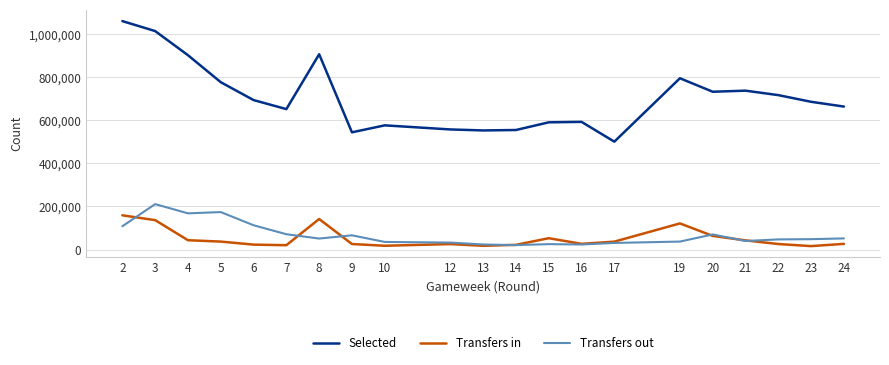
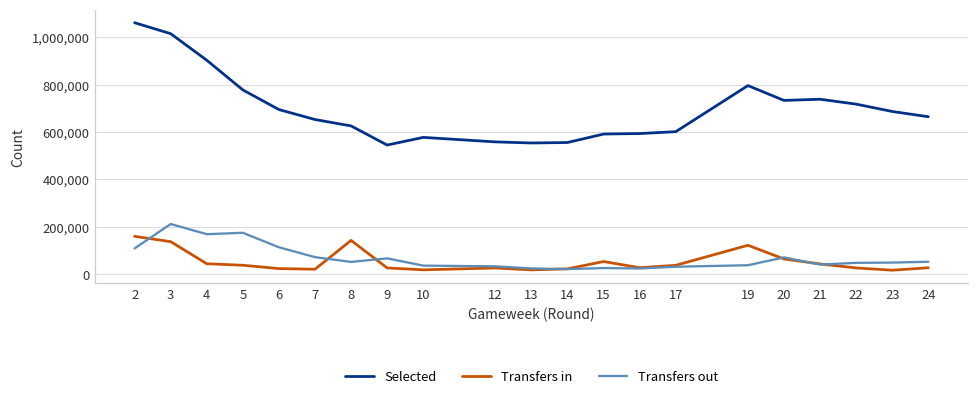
  {
    "Selected": {
      "2": "1,060,000",
      "3": "1,020,000",
      "4": "900,000",
      "5": "780,000",
      "6": "690,000",
      "7": "650,000",
-     "8": "910,000",
+     "8": "630,000",
      "9": "540,000",
      "10": "580,000",
      "12": "560,000",
      "13": "550,000",
      "14": "560,000",
      "15": "590,000",
      "16": "590,000",
-     "17": "500,000",
+     "17": "600,000",
      "19": "800,000",
      "20": "730,000",
      "21": "740,000",
      "22": "720,000",
      "23": "690,000",
      "24": "660,000"
    },
    "Transfers in": {
      "2": "160,000",
      "3": "140,000",
      "4": "40,000",
      "5": "40,000",
      "6": "20,000",
      "7": "20,000",
      "8": "140,000",
      "9": "30,000",
      "10": "20,000",
      "15": "50,000",
      "19": "120,000",
      "22": "30,000",
      "23": "20,000",
      "24": "30,000"
    },
    "Transfers out": {
      "2": "110,000",
      "3": "210,000",
      "4": "170,000",
      "5": "170,000",
      "6": "110,000",
      "7": "70,000",
      "8": "50,000",
      "9": "70,000",
      "10": "40,000",
      "15": "30,000",
      "19": "40,000",
      "22": "50,000",
      "23": "50,000",
      "24": "50,000"
    }
  }
